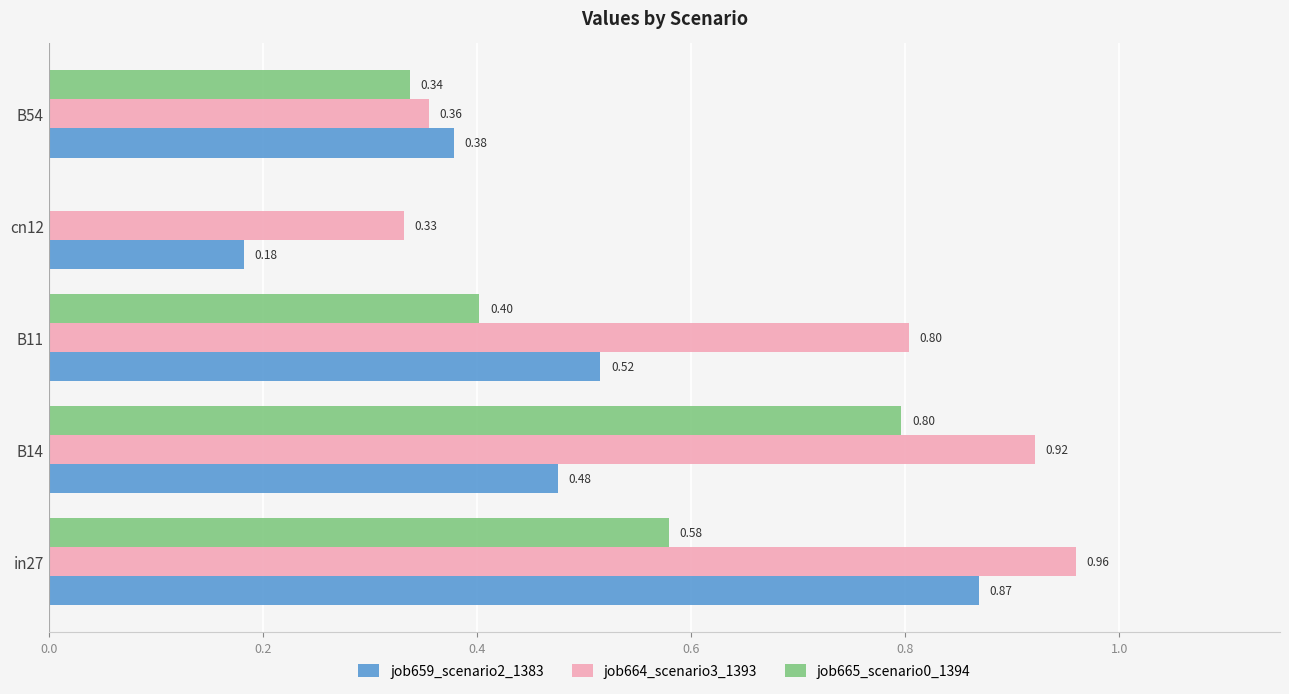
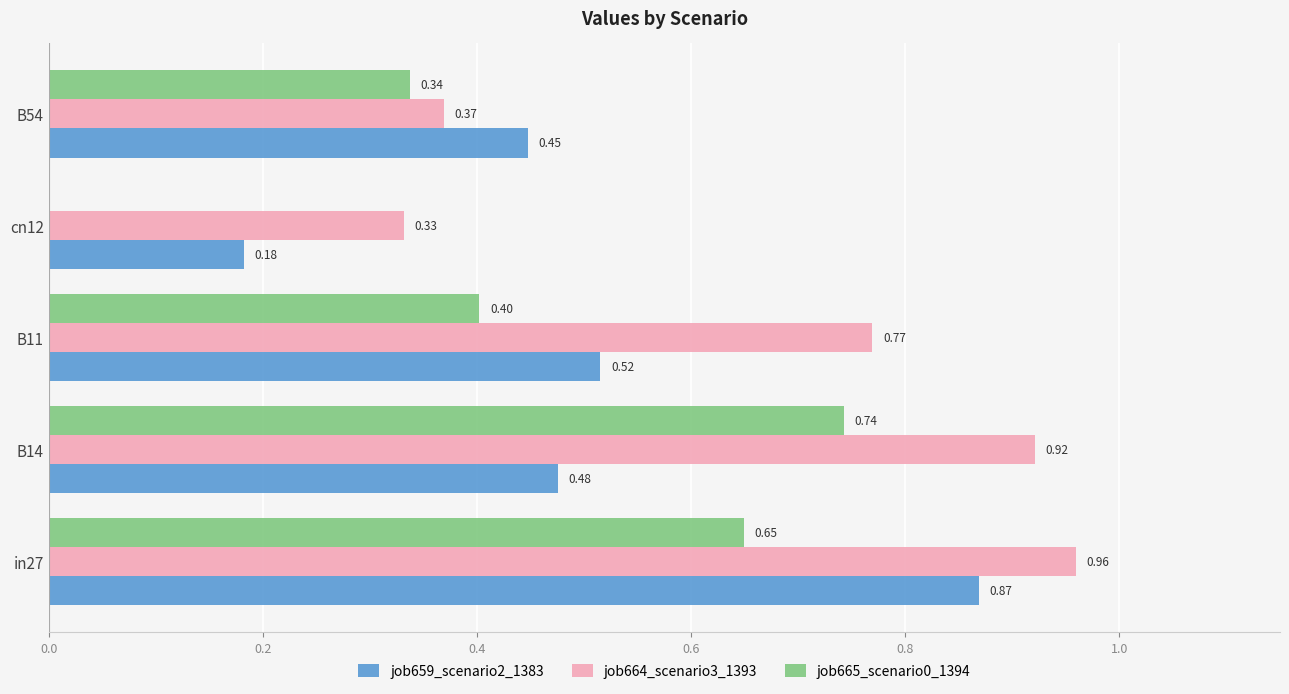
  {
    "job659_scenario2_1383": {
-     "B54": 0.38,
+     "B54": 0.45,
      "cn12": 0.18,
      "B11": 0.52,
      "B14": 0.48,
      "in27": 0.87
    },
    "job664_scenario3_1393": {
-     "B54": 0.36,
+     "B54": 0.37,
      "cn12": 0.33,
-     "B11": 0.80,
+     "B11": 0.77,
      "B14": 0.92,
      "in27": 0.96
    },
    "job665_scenario0_1394": {
      "B54": 0.34,
      "B11": 0.40,
-     "B14": 0.80,
-     "in27": 0.58
+     "B14": 0.74,
+     "in27": 0.65
    }
  }
